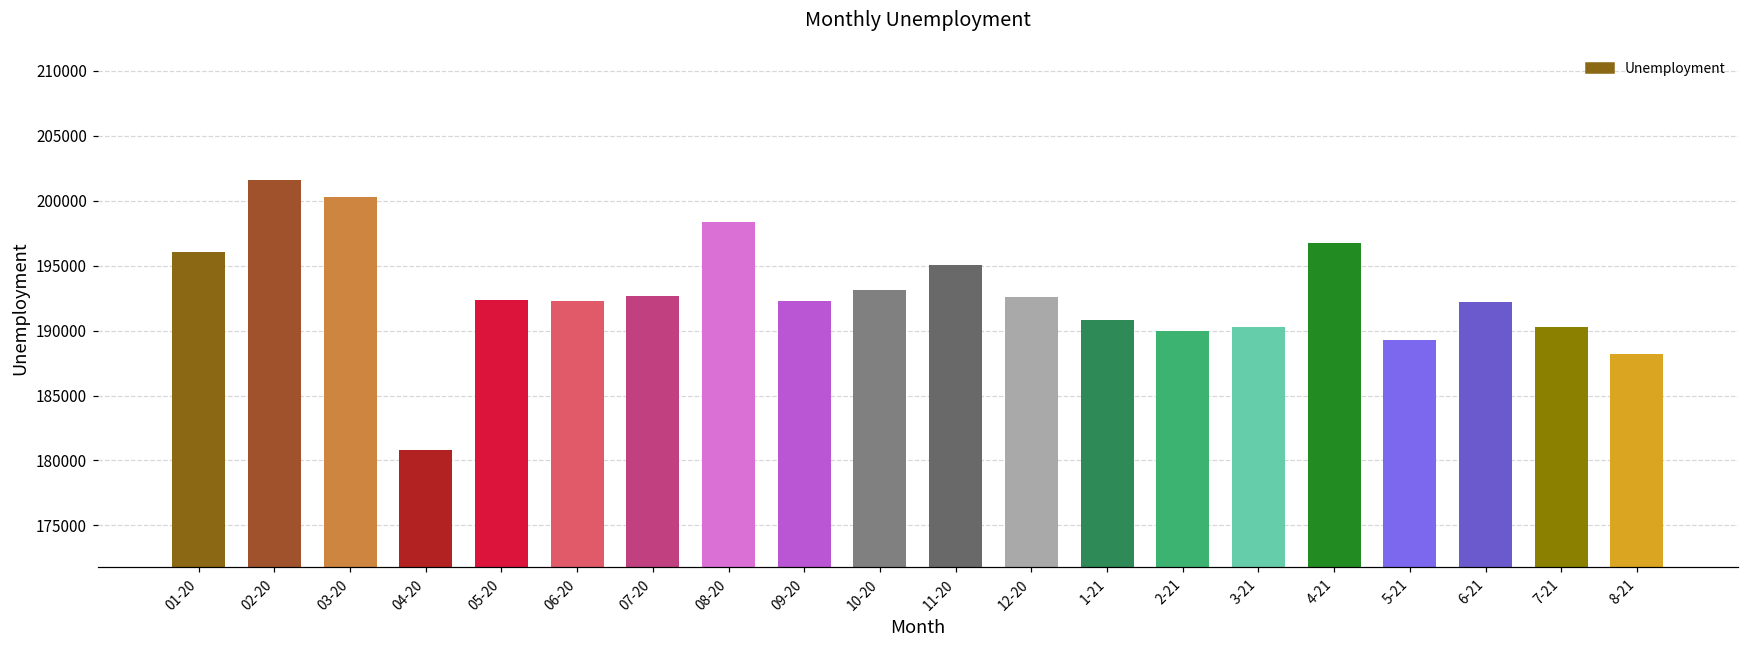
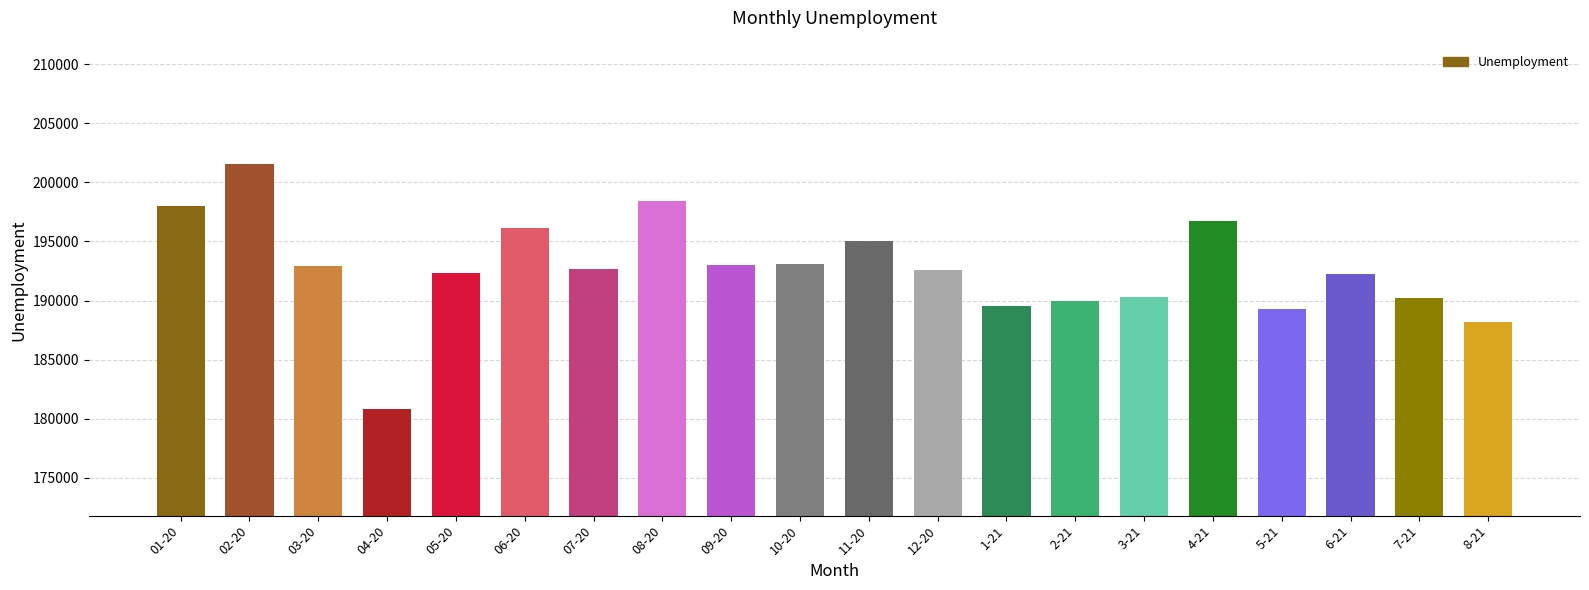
  {
-   "01-20": 196000,
+   "01-20": 198000,
    "02-20": 201600,
-   "03-20": 200300,
+   "03-20": 192900,
    "04-20": 180800,
    "05-20": 192400,
-   "06-20": 192200,
+   "06-20": 196100,
    "07-20": 192700,
    "08-20": 198400,
-   "09-20": 192300,
+   "09-20": 193000,
    "10-20": 193100,
    "11-20": 195000,
    "12-20": 192600,
-   "1-21": 190800,
+   "1-21": 189600,
    "2-21": 189900,
    "3-21": 190300,
    "4-21": 196700,
    "5-21": 189300,
    "6-21": 192200,
    "7-21": 190300,
    "8-21": 188200
  }
